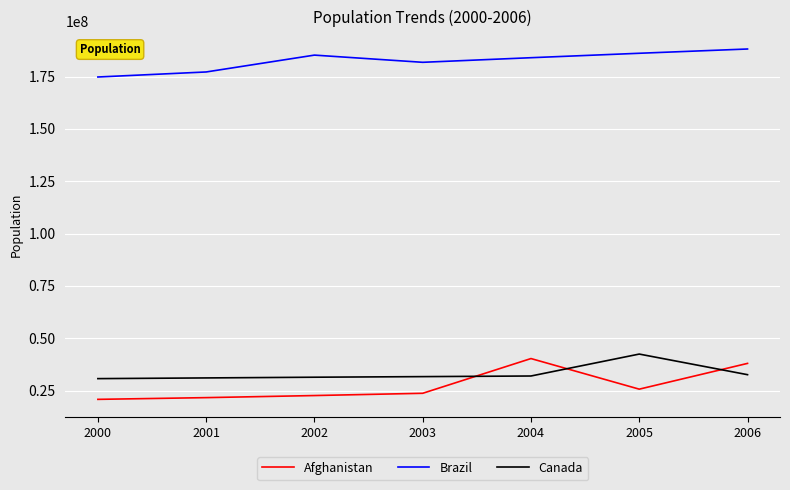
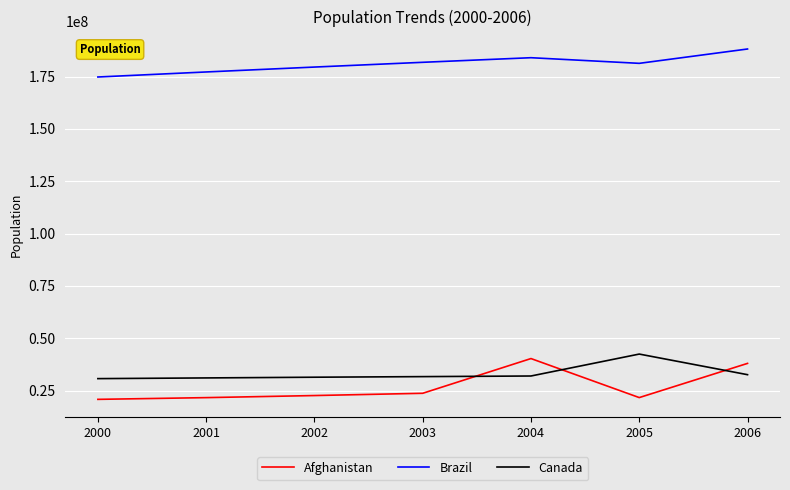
  {
    "Afghanistan": {
      "2000": 21000000,
      "2001": 22000000,
      "2002": 23000000,
      "2003": 24000000,
      "2004": 40000000,
-     "2005": 26000000,
+     "2005": 22000000,
      "2006": 38000000
    },
    "Brazil": {
      "2000": 175000000,
      "2001": 177000000,
-     "2002": 185000000,
+     "2002": 180000000,
      "2003": 182000000,
      "2004": 184000000,
-     "2005": 186000000,
+     "2005": 181000000,
      "2006": 188000000
    },
    "Canada": {
      "2000": 31000000,
      "2001": 31000000,
      "2002": 31000000,
      "2003": 32000000,
      "2004": 32000000,
      "2005": 42000000,
      "2006": 33000000
    }
  }
